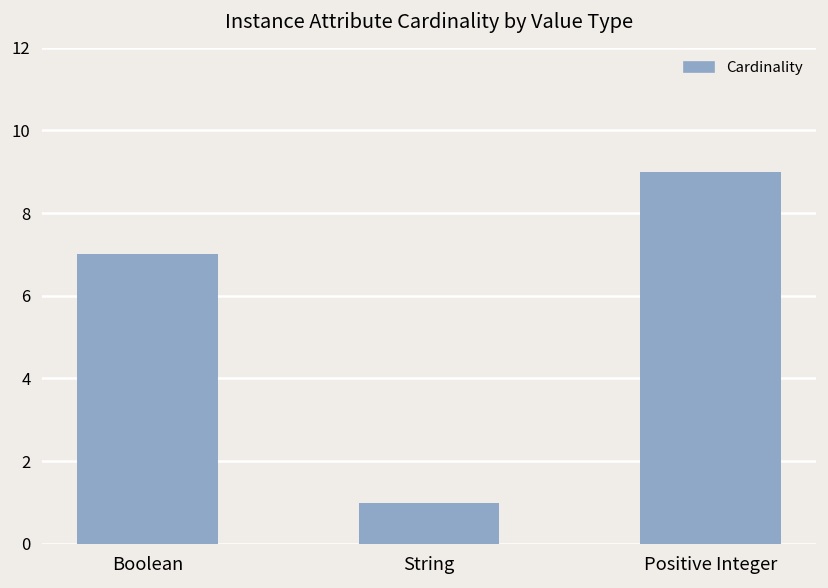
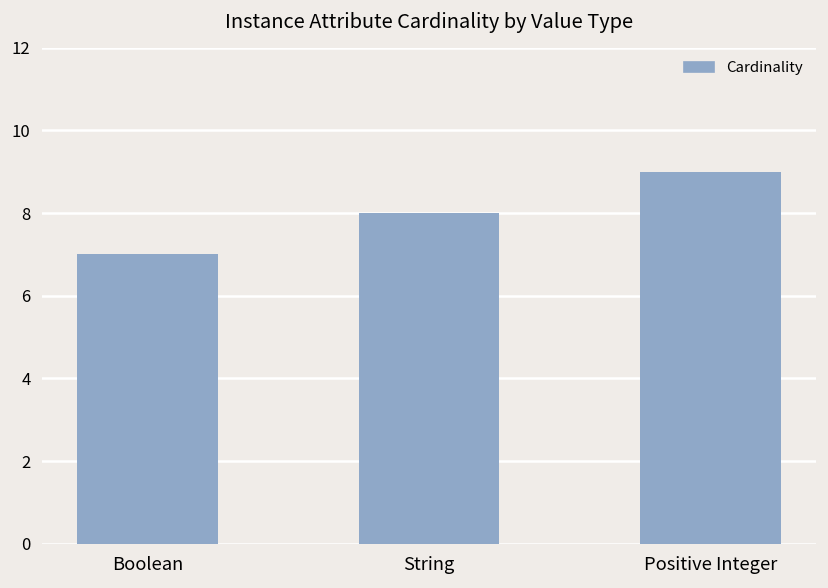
  {
    "Boolean": 7,
-   "String": 1,
+   "String": 8,
    "Positive Integer": 9
  }
